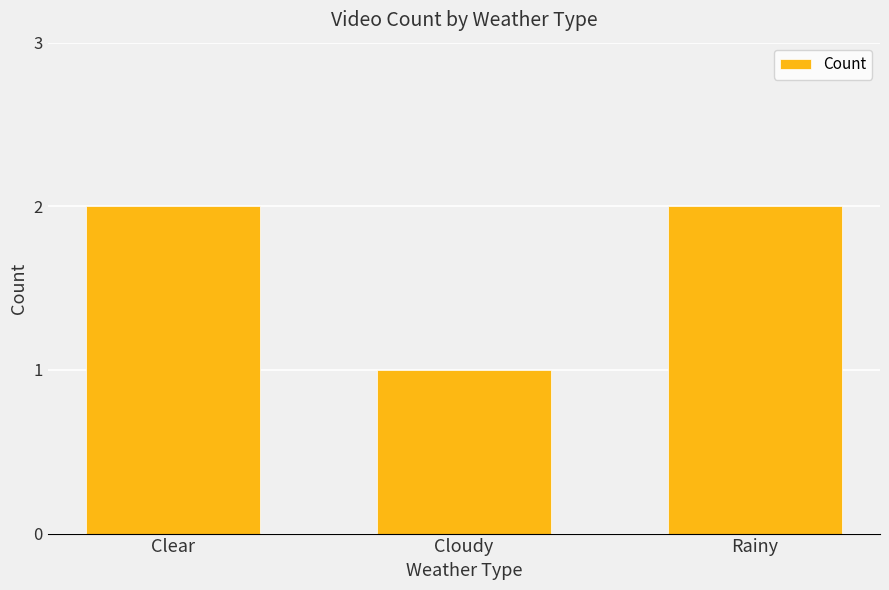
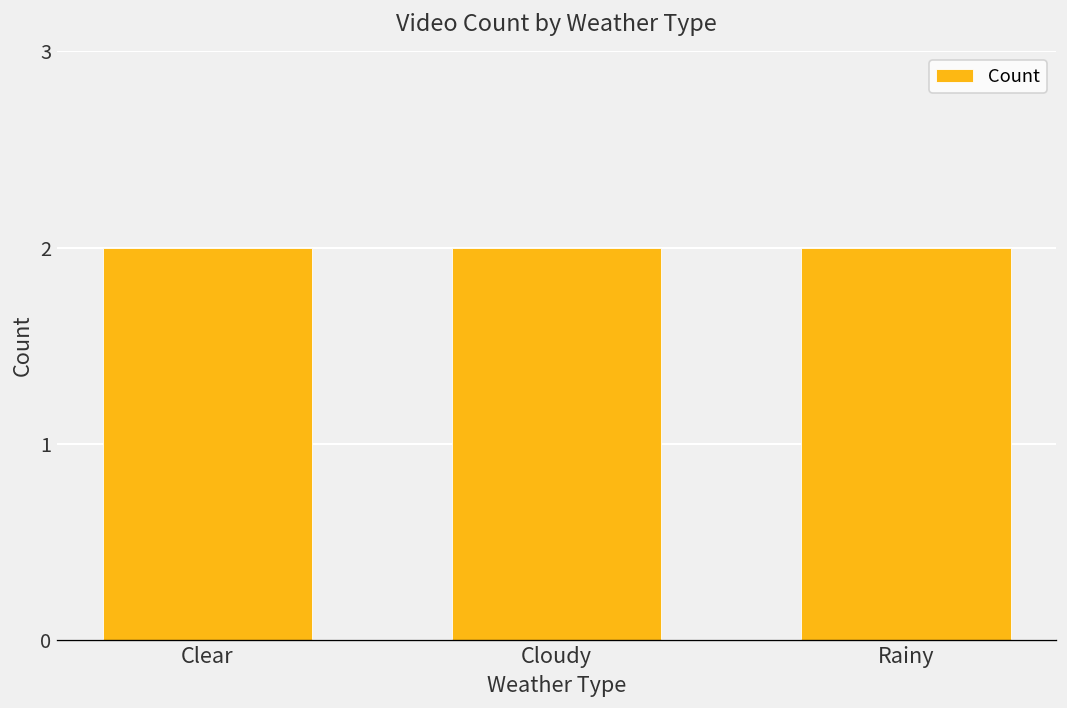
  {
    "Clear": 2,
-   "Cloudy": 1,
+   "Cloudy": 2,
    "Rainy": 2
  }
